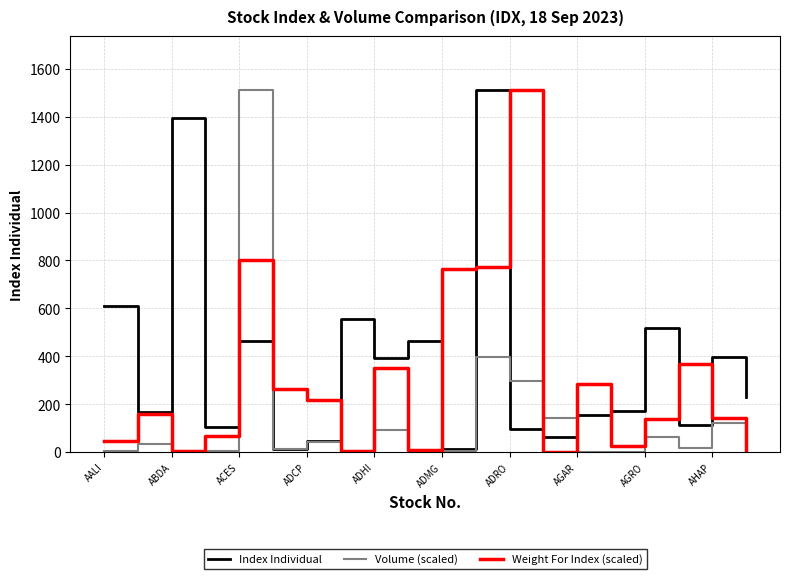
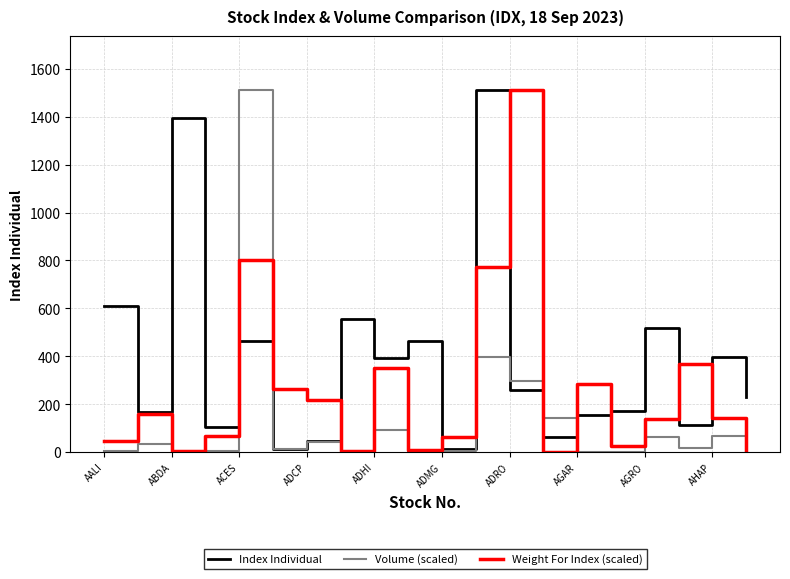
  {
    "Index Individual": {
      "AALI": 610,
      "ABDA": 1390,
      "ACES": 460,
      "ADHI": 390,
-     "ADRO": 100,
+     "ADRO": 260,
      "AGAR": 150,
      "AGRO": 520,
      "AHAP": 400
    },
    "Volume (scaled)": {
      "AALI": 0,
      "ACES": 1510,
      "ADHI": 90,
      "ADRO": 300,
      "AGAR": 0,
      "AGRO": 60,
-     "AHAP": 120
+     "AHAP": 70
    },
    "Weight For Index (scaled)": {
      "AALI": 50,
      "ACES": 800,
      "ADCP": 220,
      "ADHI": 350,
-     "ADMG": 760,
+     "ADMG": 60,
      "ADRO": 1510,
      "AGAR": 280,
      "AGRO": 140,
      "AHAP": 140
    }
  }
